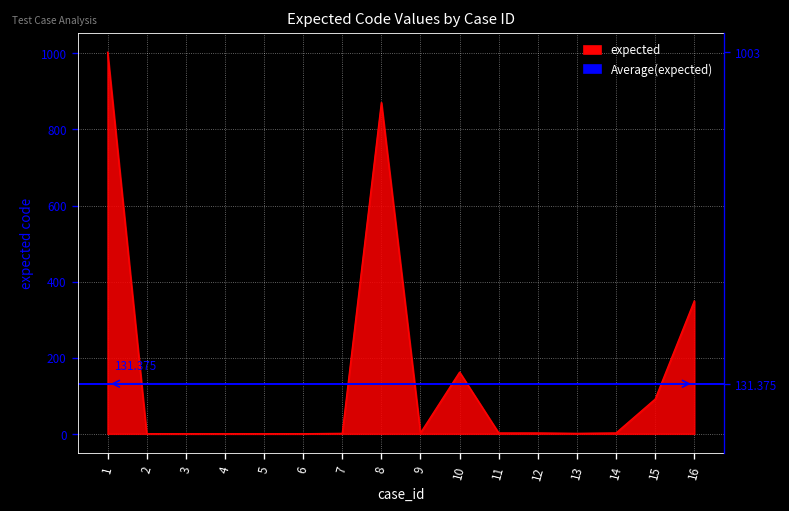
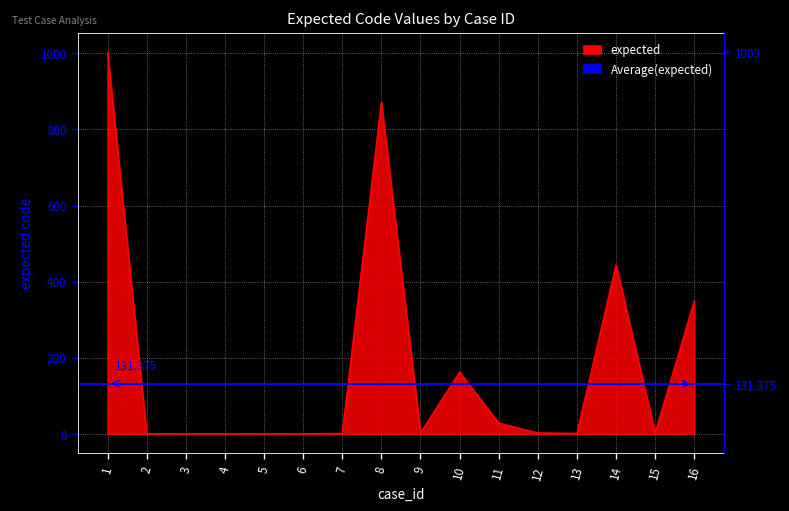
  {
    "1": 1000,
    "2": 0,
    "3": 0,
    "4": 0,
    "5": 0,
    "6": 0,
    "7": 0,
    "8": 870,
    "9": 0,
    "10": 160,
-   "11": 0,
+   "11": 30,
    "12": 0,
    "13": 0,
-   "14": 0,
-   "15": 90,
+   "14": 440,
+   "15": 0,
    "16": 350
  }
